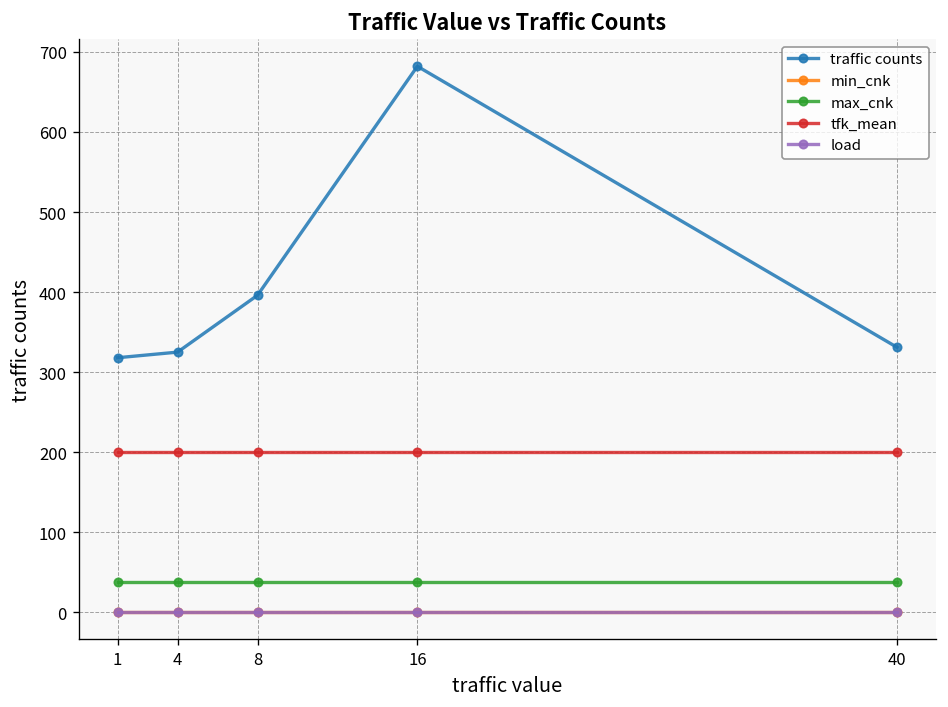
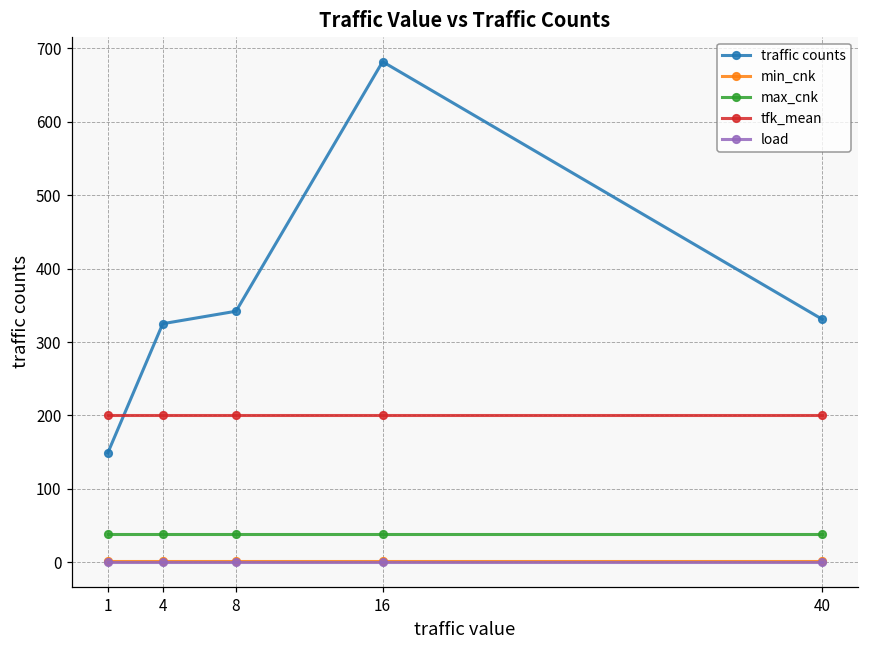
  {
    "traffic counts": {
-     "1": 320,
+     "1": 150,
      "4": 330,
-     "8": 400,
+     "8": 340,
      "16": 680,
      "40": 330
    },
    "max_cnk": {
      "1": 40,
      "4": 40,
      "8": 40,
      "16": 40,
      "40": 40
    },
    "tfk_mean": {
      "1": 200,
      "4": 200,
      "8": 200,
      "16": 200,
      "40": 200
    }
  }
